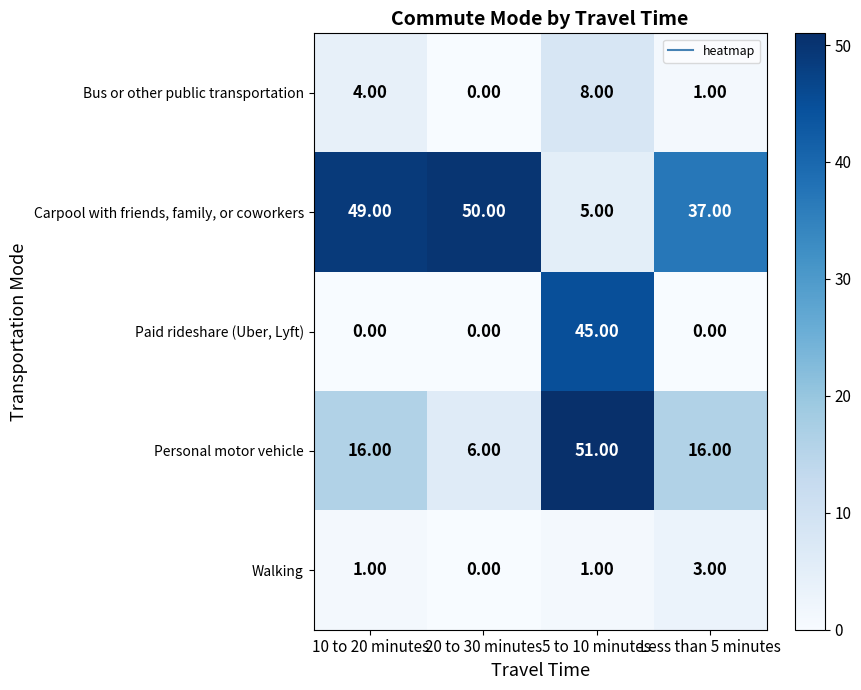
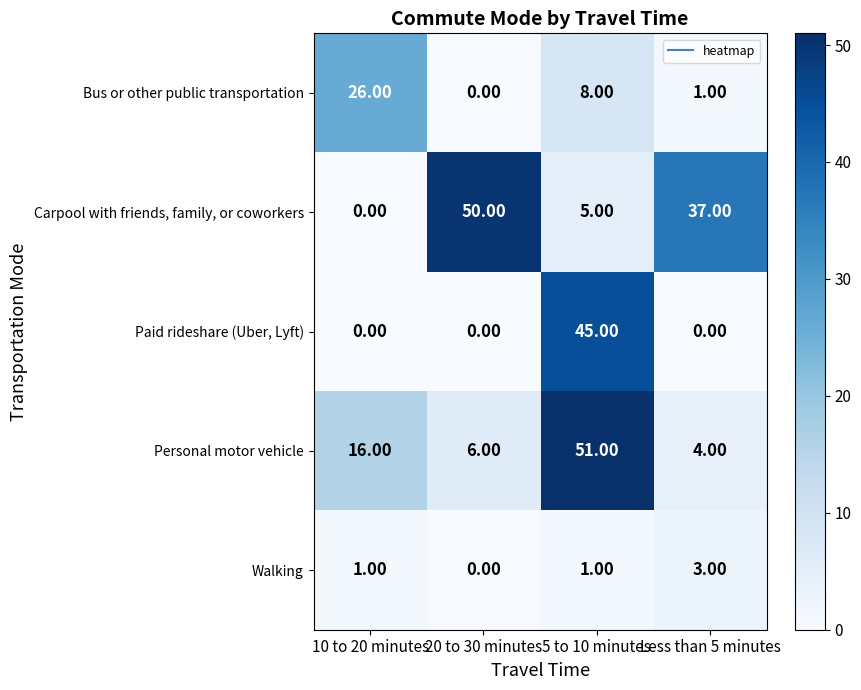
  {
    "Bus or other public transportation": {
-     "10 to 20 minutes": 4.00,
+     "10 to 20 minutes": 26.00,
      "20 to 30 minutes": 0.00,
      "5 to 10 minutes": 8.00,
      "Less than 5 minutes": 1.00
    },
    "Carpool with friends, family, or coworkers": {
-     "10 to 20 minutes": 49.00,
+     "10 to 20 minutes": 0.00,
      "20 to 30 minutes": 50.00,
      "5 to 10 minutes": 5.00,
      "Less than 5 minutes": 37.00
    },
    "Paid rideshare (Uber, Lyft)": {
      "10 to 20 minutes": 0.00,
      "20 to 30 minutes": 0.00,
      "5 to 10 minutes": 45.00,
      "Less than 5 minutes": 0.00
    },
    "Personal motor vehicle": {
      "10 to 20 minutes": 16.00,
      "20 to 30 minutes": 6.00,
      "5 to 10 minutes": 51.00,
-     "Less than 5 minutes": 16.00
+     "Less than 5 minutes": 4.00
    },
    "Walking": {
      "10 to 20 minutes": 1.00,
      "20 to 30 minutes": 0.00,
      "5 to 10 minutes": 1.00,
      "Less than 5 minutes": 3.00
    }
  }
